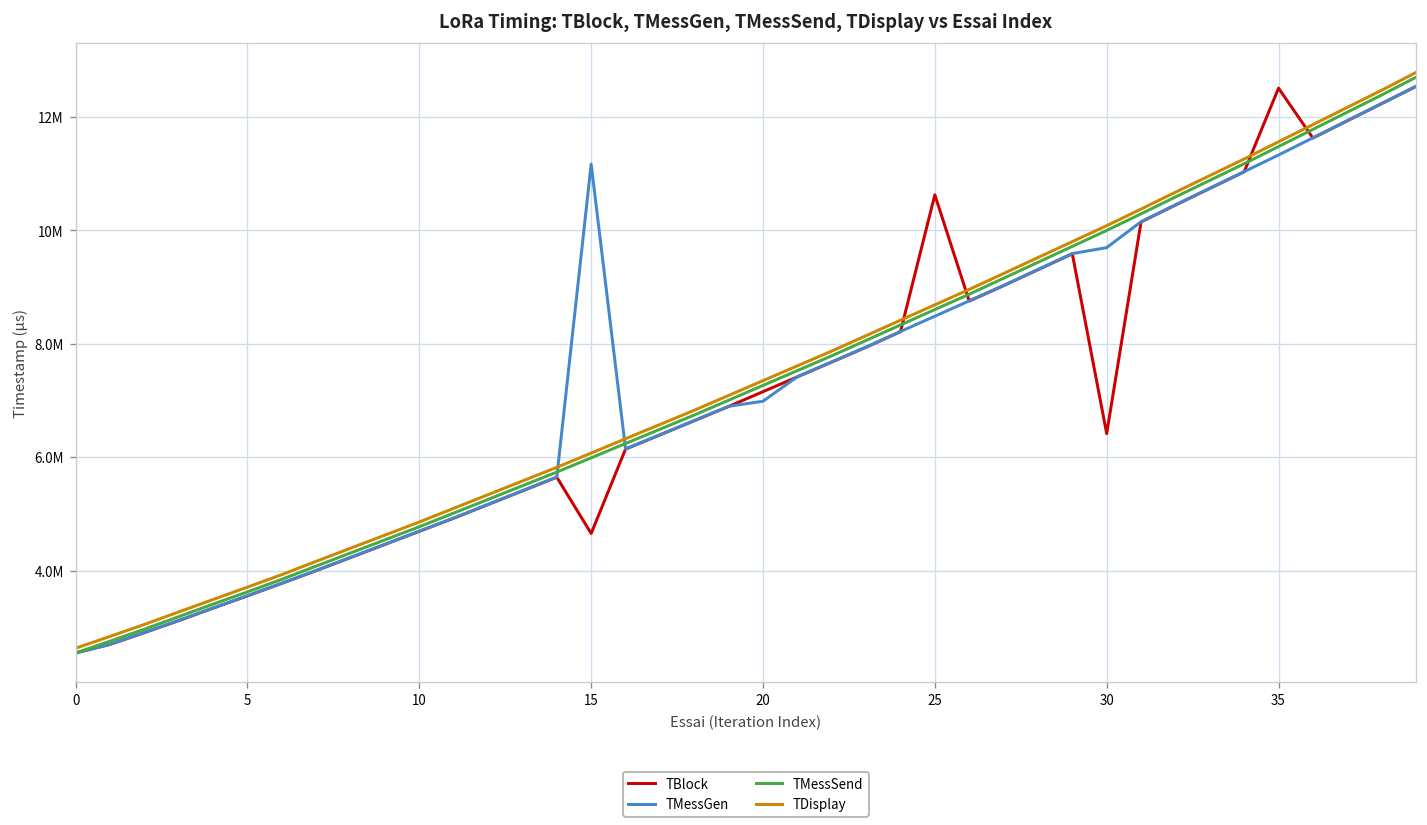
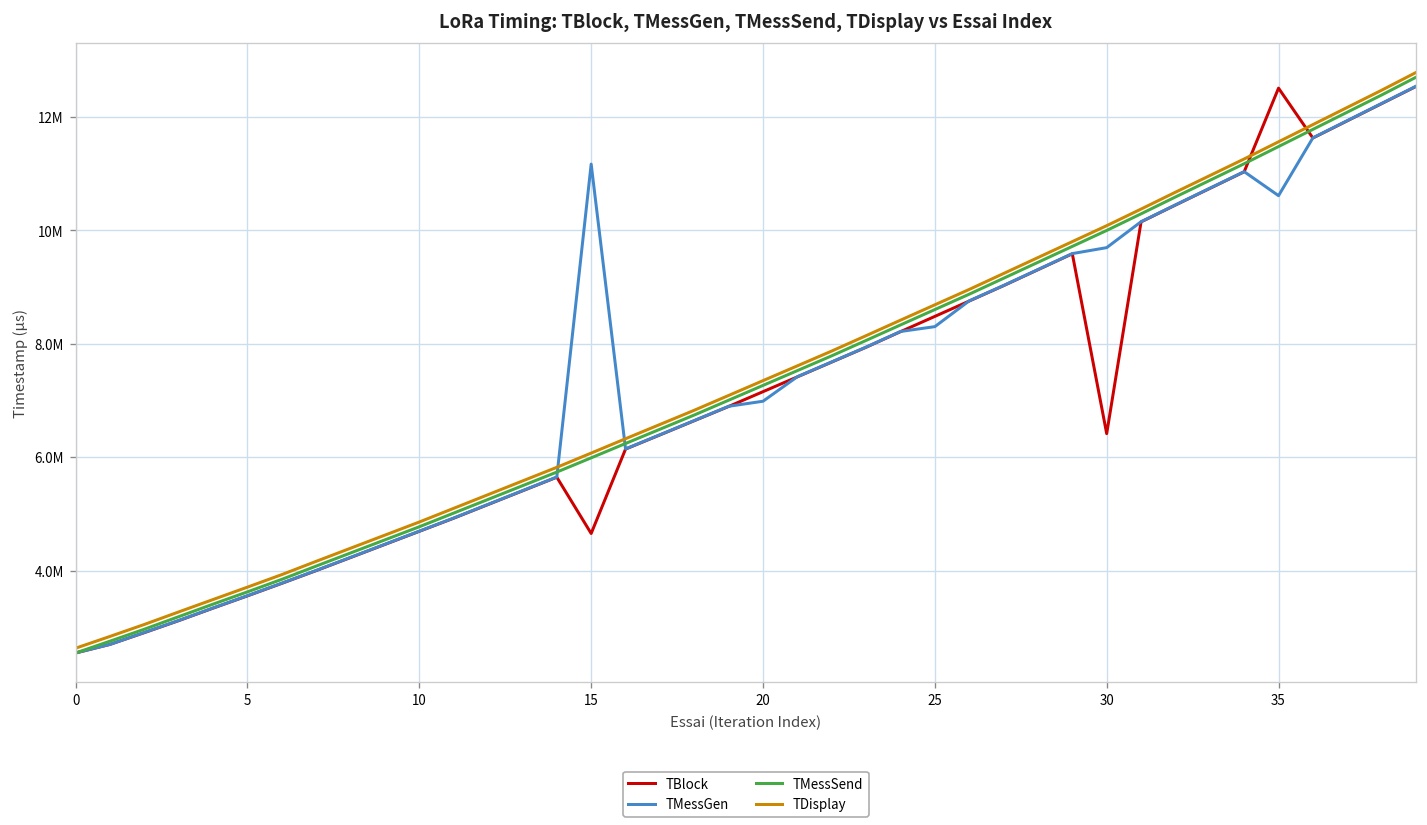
  {
    "TBlock": {
      "15": 4700000,
      "20": 7200000,
-     "25": 10600000,
+     "25": 8500000,
      "30": 6400000,
      "35": 12500000
    },
    "TMessGen": {
      "15": 11200000,
      "20": 7000000,
-     "25": 8500000,
+     "25": 8300000,
      "30": 9700000,
-     "35": 11300000
+     "35": 10600000
    },
    "TMessSend": {
      "5": 3600000,
      "10": 4800000,
      "15": 6000000,
      "20": 7300000,
      "25": 8600000,
      "30": 10000000,
      "35": 11500000
    },
    "TDisplay": {
      "0": 2600000,
      "5": 3700000,
      "10": 4900000,
      "15": 6100000,
      "20": 7300000,
      "25": 8700000,
      "30": 10100000,
      "35": 11600000
    }
  }
